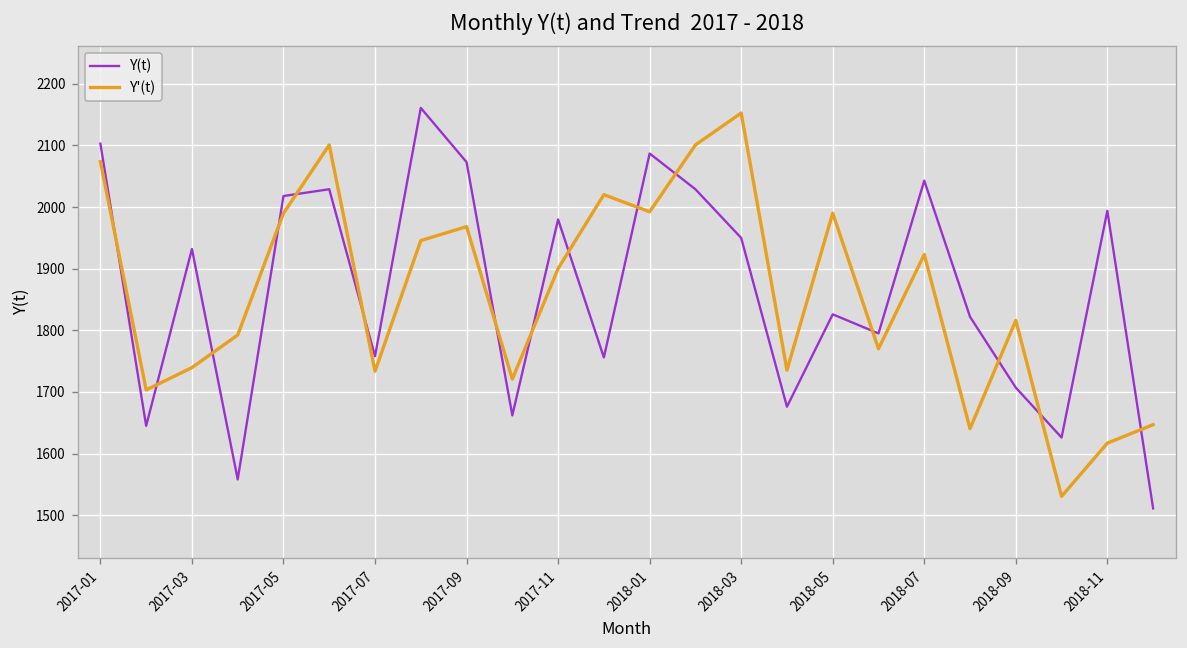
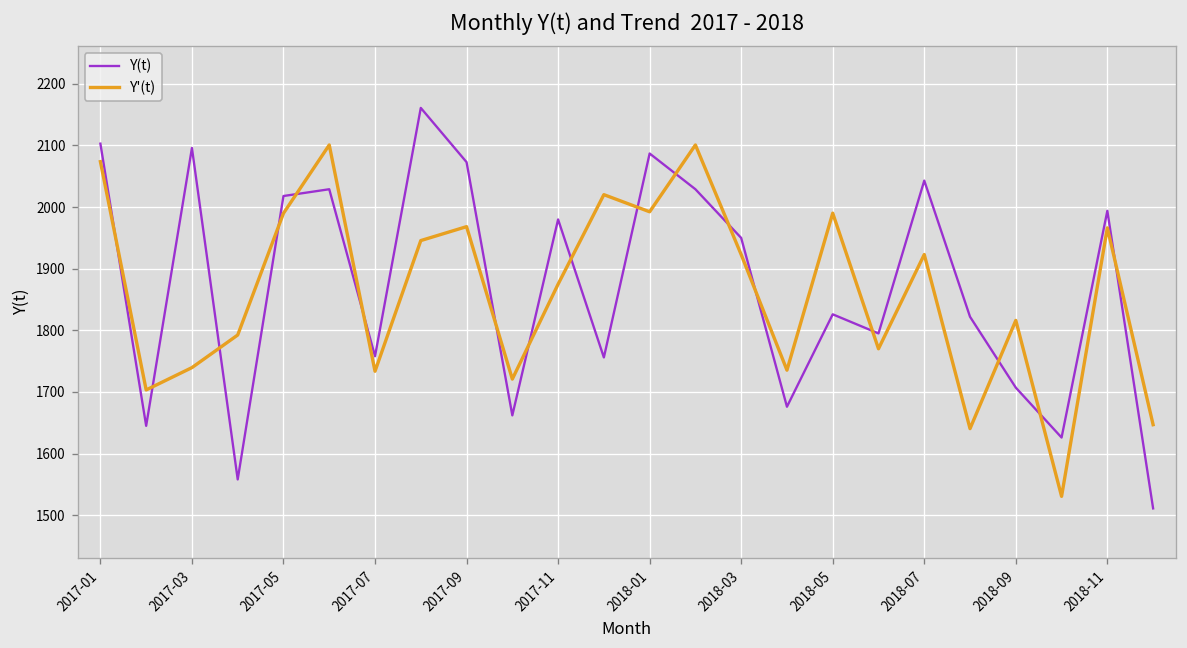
  {
    "Y(t)": {
      "2017-01": 2100,
-     "2017-03": 1930,
+     "2017-03": 2100,
      "2017-05": 2020,
      "2017-07": 1760,
      "2017-09": 2070,
      "2017-11": 1980,
      "2018-01": 2090,
      "2018-03": 1950,
      "2018-05": 1830,
      "2018-07": 2040,
      "2018-09": 1710,
      "2018-11": 1990
    },
    "Y'(t)": {
      "2017-01": 2070,
      "2017-03": 1740,
      "2017-05": 1990,
      "2017-07": 1730,
      "2017-09": 1970,
-     "2017-11": 1900,
+     "2017-11": 1870,
      "2018-01": 1990,
-     "2018-03": 2150,
+     "2018-03": 1920,
      "2018-05": 1990,
      "2018-07": 1920,
      "2018-09": 1820,
-     "2018-11": 1620
+     "2018-11": 1970
    }
  }
